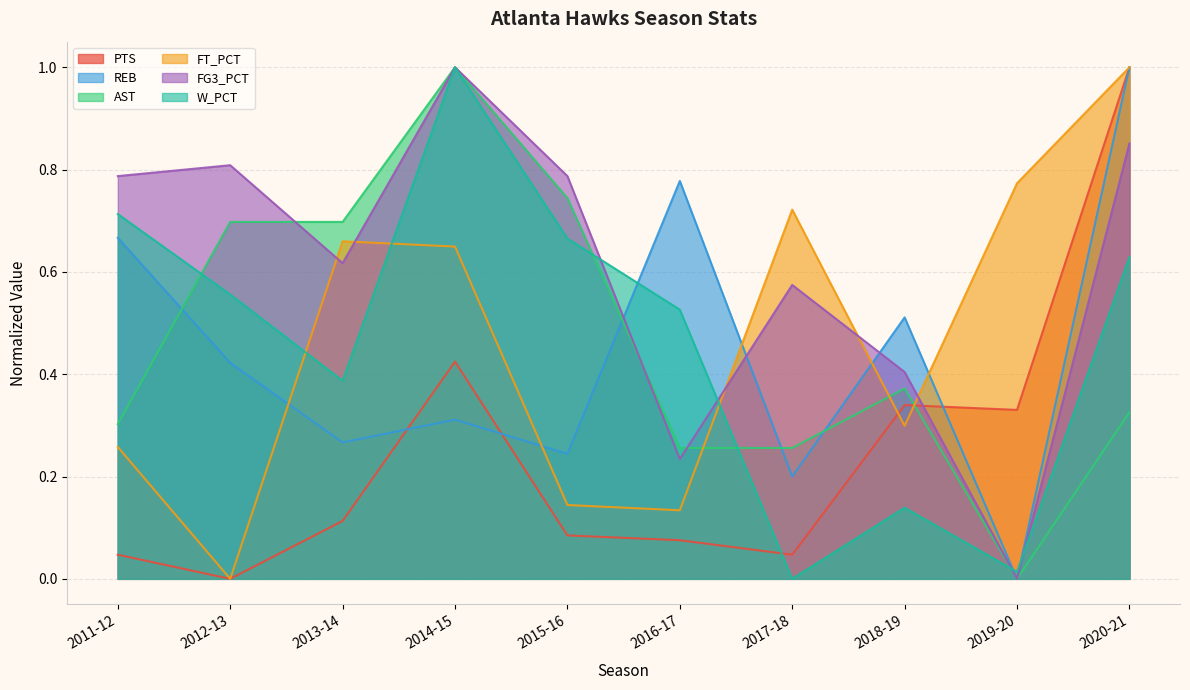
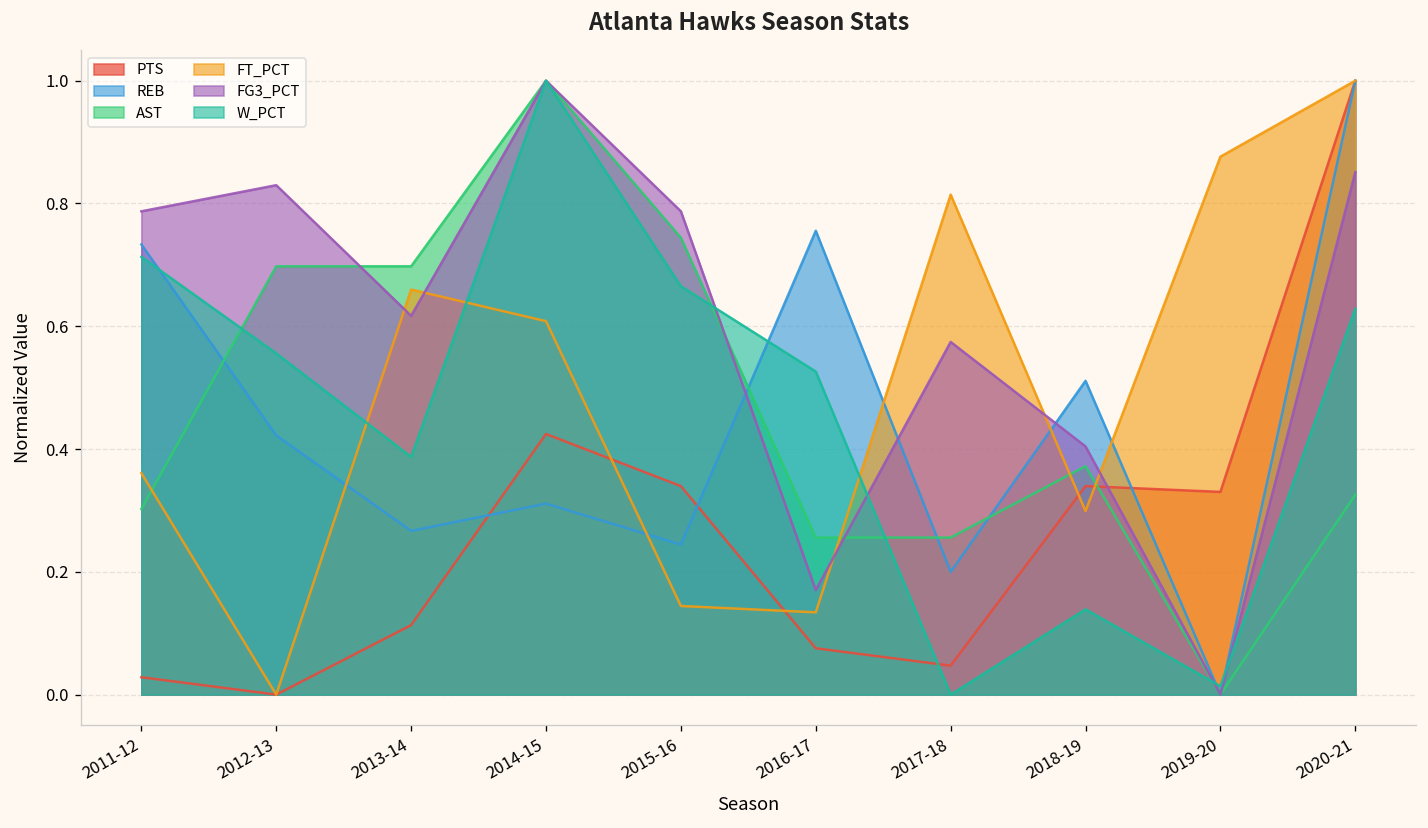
  {
    "PTS": {
-     "2011-12": 0.05,
+     "2011-12": 0.03,
      "2013-14": 0.11,
      "2014-15": 0.42,
-     "2015-16": 0.08,
+     "2015-16": 0.34,
      "2016-17": 0.08,
      "2017-18": 0.05,
      "2018-19": 0.34,
      "2019-20": 0.33
    },
    "REB": {
-     "2011-12": 0.67,
+     "2011-12": 0.73,
      "2012-13": 0.42,
      "2013-14": 0.27,
      "2014-15": 0.31,
      "2015-16": 0.24,
-     "2016-17": 0.78,
+     "2016-17": 0.76,
      "2017-18": 0.20,
      "2018-19": 0.51
    },
    "FT_PCT": {
-     "2011-12": 0.26,
+     "2011-12": 0.36,
      "2013-14": 0.66,
-     "2014-15": 0.65,
+     "2014-15": 0.61,
      "2015-16": 0.14,
      "2016-17": 0.13,
-     "2017-18": 0.72,
+     "2017-18": 0.81,
      "2018-19": 0.30,
-     "2019-20": 0.77
+     "2019-20": 0.88
    },
    "FG3_PCT": {
      "2011-12": 0.79,
-     "2012-13": 0.81,
+     "2012-13": 0.83,
      "2013-14": 0.62,
      "2015-16": 0.79,
-     "2016-17": 0.23,
+     "2016-17": 0.17,
      "2017-18": 0.57,
      "2018-19": 0.40,
      "2020-21": 0.85
    }
  }
